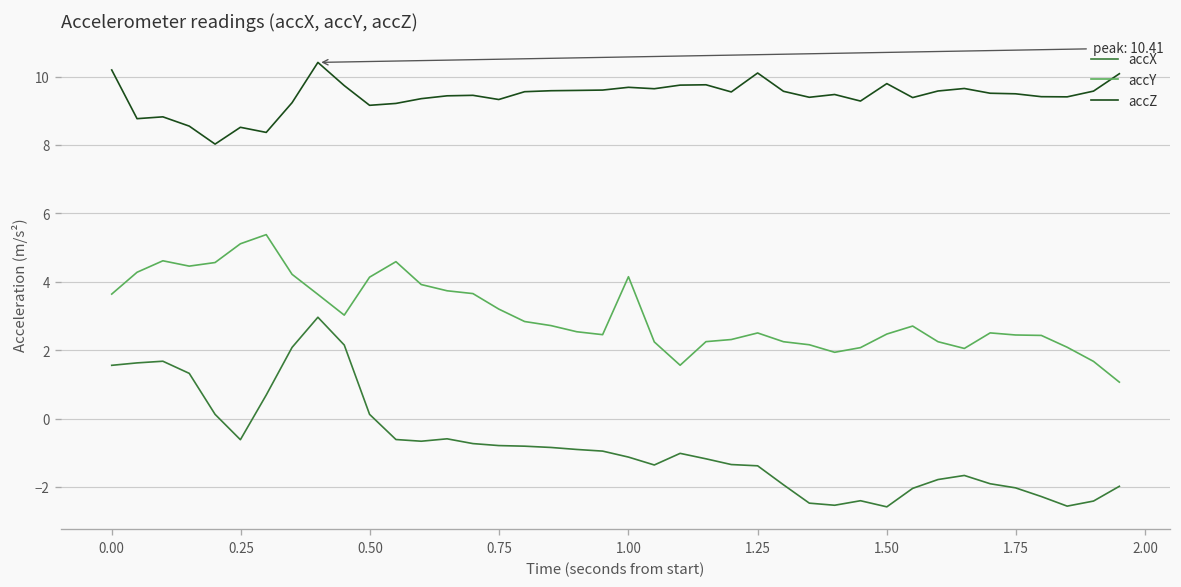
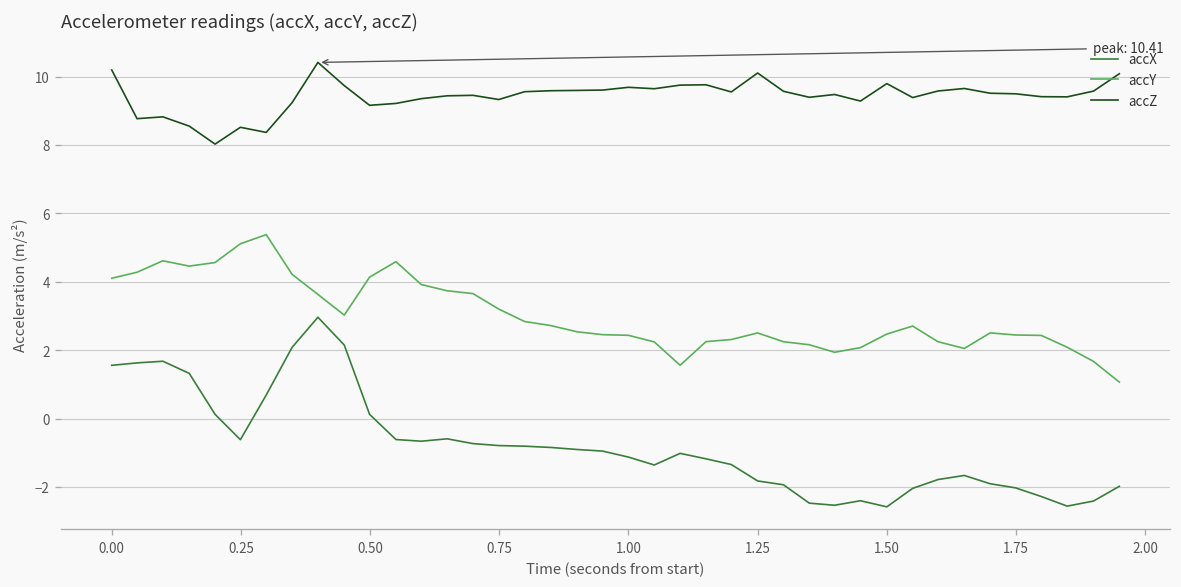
  {
    "accX": {
      "0.00": 1.6,
      "1.00": -1.1,
-     "1.25": -1.4,
+     "1.25": -1.8,
      "1.50": -2.6
    },
    "accY": {
-     "0.00": 3.6,
-     "1.00": 4.1,
+     "0.00": 4.1,
+     "1.00": 2.4,
      "1.25": 2.5,
      "1.50": 2.5
    },
    "accZ": {
      "0.00": 10.2,
      "1.00": 9.7,
      "1.25": 10.1,
      "1.50": 9.8
    }
  }
